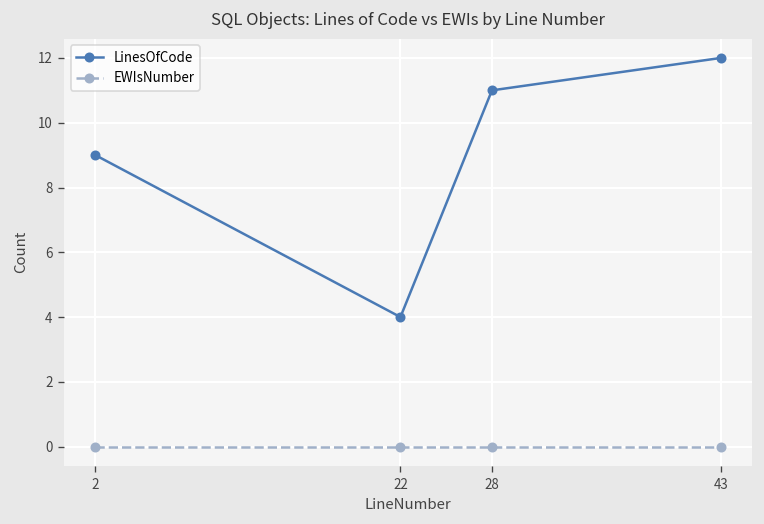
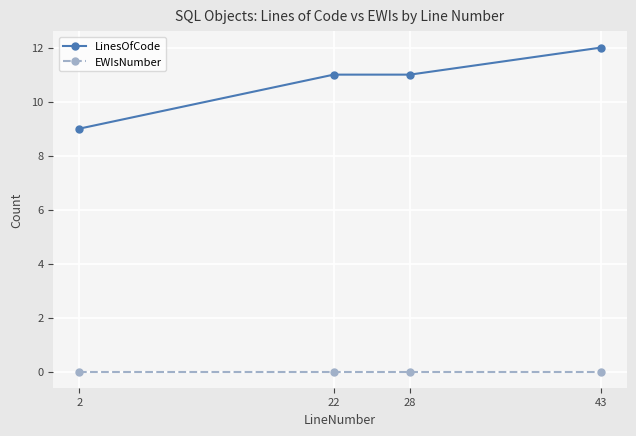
  {
    "LinesOfCode": {
      "2": 9,
-     "22": 4,
+     "22": 11,
      "28": 11,
      "43": 12
    },
    "EWIsNumber": {
      "2": 0,
      "22": 0,
      "28": 0,
      "43": 0
    }
  }
